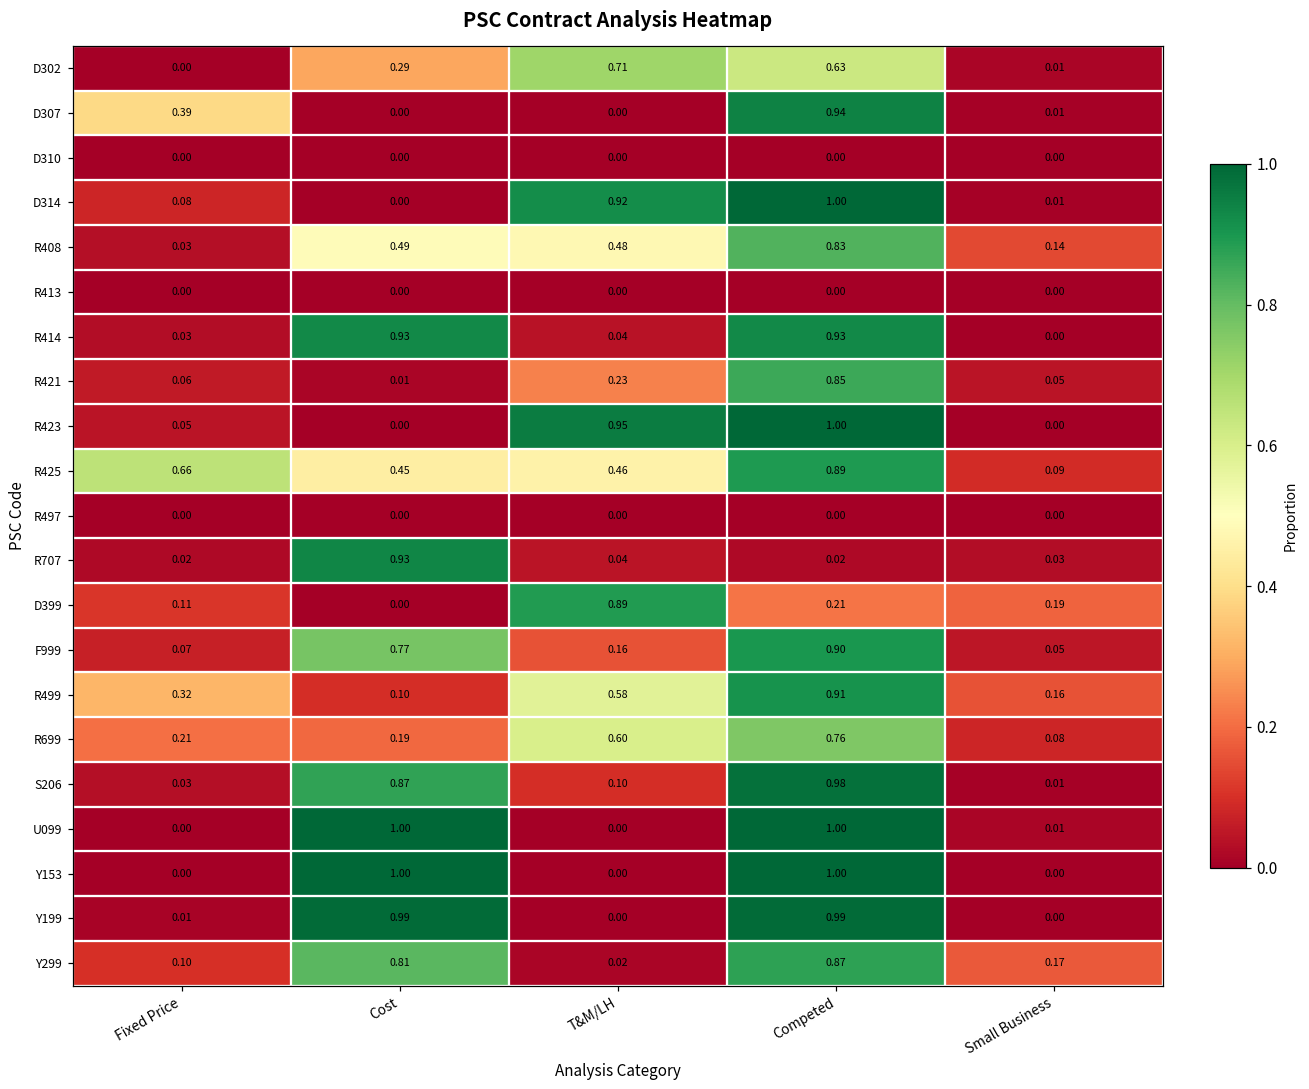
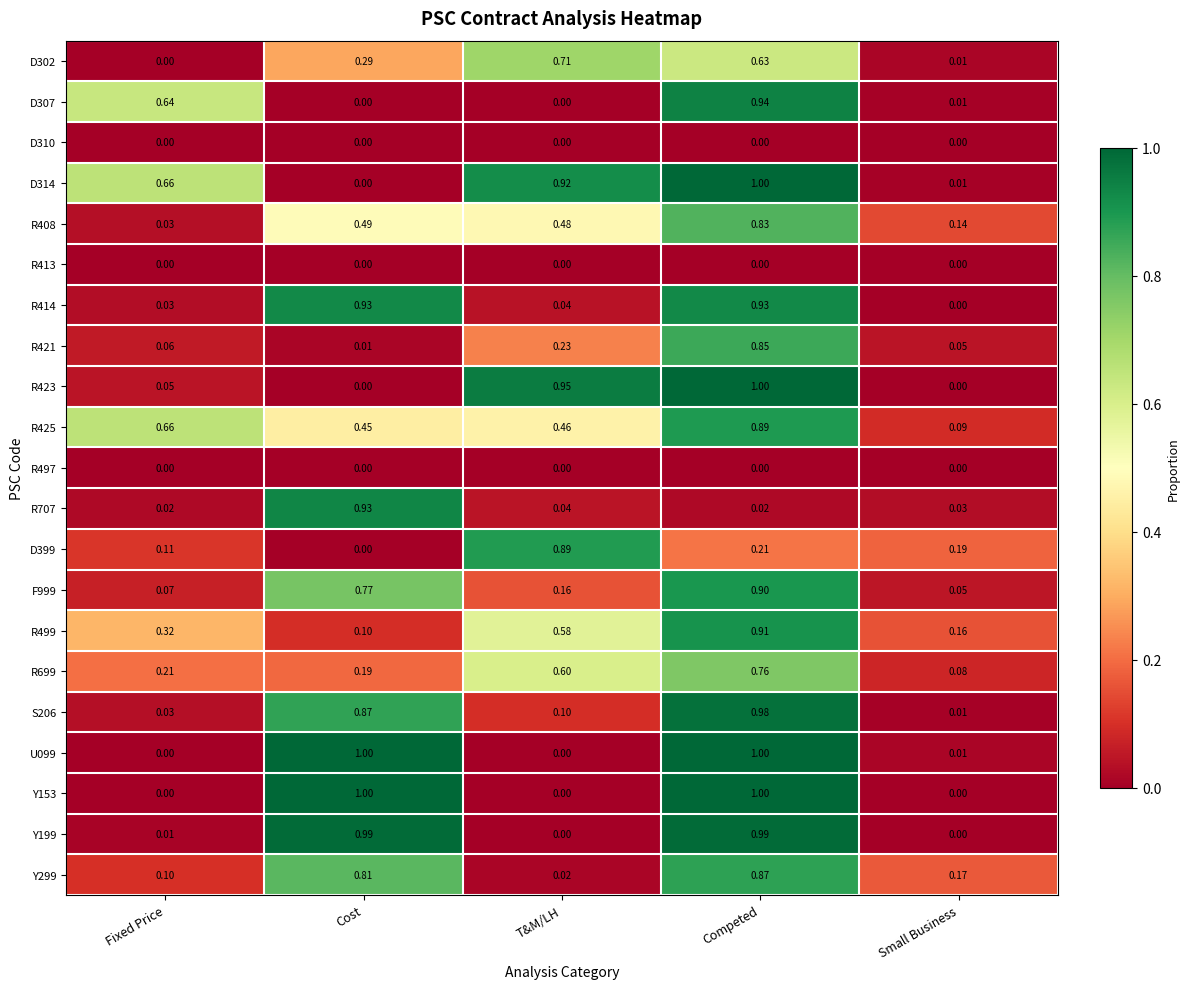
  {
    "D302": {
      "Fixed Price": 0.00,
      "Cost": 0.29,
      "T&M/LH": 0.71,
      "Competed": 0.63,
      "Small Business": 0.01
    },
    "D307": {
-     "Fixed Price": 0.39,
+     "Fixed Price": 0.64,
      "Cost": 0.00,
      "T&M/LH": 0.00,
      "Competed": 0.94,
      "Small Business": 0.01
    },
    "D310": {
      "Fixed Price": 0.00,
      "Cost": 0.00,
      "T&M/LH": 0.00,
      "Competed": 0.00,
      "Small Business": 0.00
    },
    "D314": {
-     "Fixed Price": 0.08,
+     "Fixed Price": 0.66,
      "Cost": 0.00,
      "T&M/LH": 0.92,
      "Competed": 1.00,
      "Small Business": 0.01
    },
    "R408": {
      "Fixed Price": 0.03,
      "Cost": 0.49,
      "T&M/LH": 0.48,
      "Competed": 0.83,
      "Small Business": 0.14
    },
    "R413": {
      "Fixed Price": 0.00,
      "Cost": 0.00,
      "T&M/LH": 0.00,
      "Competed": 0.00,
      "Small Business": 0.00
    },
    "R414": {
      "Fixed Price": 0.03,
      "Cost": 0.93,
      "T&M/LH": 0.04,
      "Competed": 0.93,
      "Small Business": 0.00
    },
    "R421": {
      "Fixed Price": 0.06,
      "Cost": 0.01,
      "T&M/LH": 0.23,
      "Competed": 0.85,
      "Small Business": 0.05
    },
    "R423": {
      "Fixed Price": 0.05,
      "Cost": 0.00,
      "T&M/LH": 0.95,
      "Competed": 1.00,
      "Small Business": 0.00
    },
    "R425": {
      "Fixed Price": 0.66,
      "Cost": 0.45,
      "T&M/LH": 0.46,
      "Competed": 0.89,
      "Small Business": 0.09
    },
    "R497": {
      "Fixed Price": 0.00,
      "Cost": 0.00,
      "T&M/LH": 0.00,
      "Competed": 0.00,
      "Small Business": 0.00
    },
    "R707": {
      "Fixed Price": 0.02,
      "Cost": 0.93,
      "T&M/LH": 0.04,
      "Competed": 0.02,
      "Small Business": 0.03
    },
    "D399": {
      "Fixed Price": 0.11,
      "Cost": 0.00,
      "T&M/LH": 0.89,
      "Competed": 0.21,
      "Small Business": 0.19
    },
    "F999": {
      "Fixed Price": 0.07,
      "Cost": 0.77,
      "T&M/LH": 0.16,
      "Competed": 0.90,
      "Small Business": 0.05
    },
    "R499": {
      "Fixed Price": 0.32,
      "Cost": 0.10,
      "T&M/LH": 0.58,
      "Competed": 0.91,
      "Small Business": 0.16
    },
    "R699": {
      "Fixed Price": 0.21,
      "Cost": 0.19,
      "T&M/LH": 0.60,
      "Competed": 0.76,
      "Small Business": 0.08
    },
    "S206": {
      "Fixed Price": 0.03,
      "Cost": 0.87,
      "T&M/LH": 0.10,
      "Competed": 0.98,
      "Small Business": 0.01
    },
    "U099": {
      "Fixed Price": 0.00,
      "Cost": 1.00,
      "T&M/LH": 0.00,
      "Competed": 1.00,
      "Small Business": 0.01
    },
    "Y153": {
      "Fixed Price": 0.00,
      "Cost": 1.00,
      "T&M/LH": 0.00,
      "Competed": 1.00,
      "Small Business": 0.00
    },
    "Y199": {
      "Fixed Price": 0.01,
      "Cost": 0.99,
      "T&M/LH": 0.00,
      "Competed": 0.99,
      "Small Business": 0.00
    },
    "Y299": {
      "Fixed Price": 0.10,
      "Cost": 0.81,
      "T&M/LH": 0.02,
      "Competed": 0.87,
      "Small Business": 0.17
    }
  }
